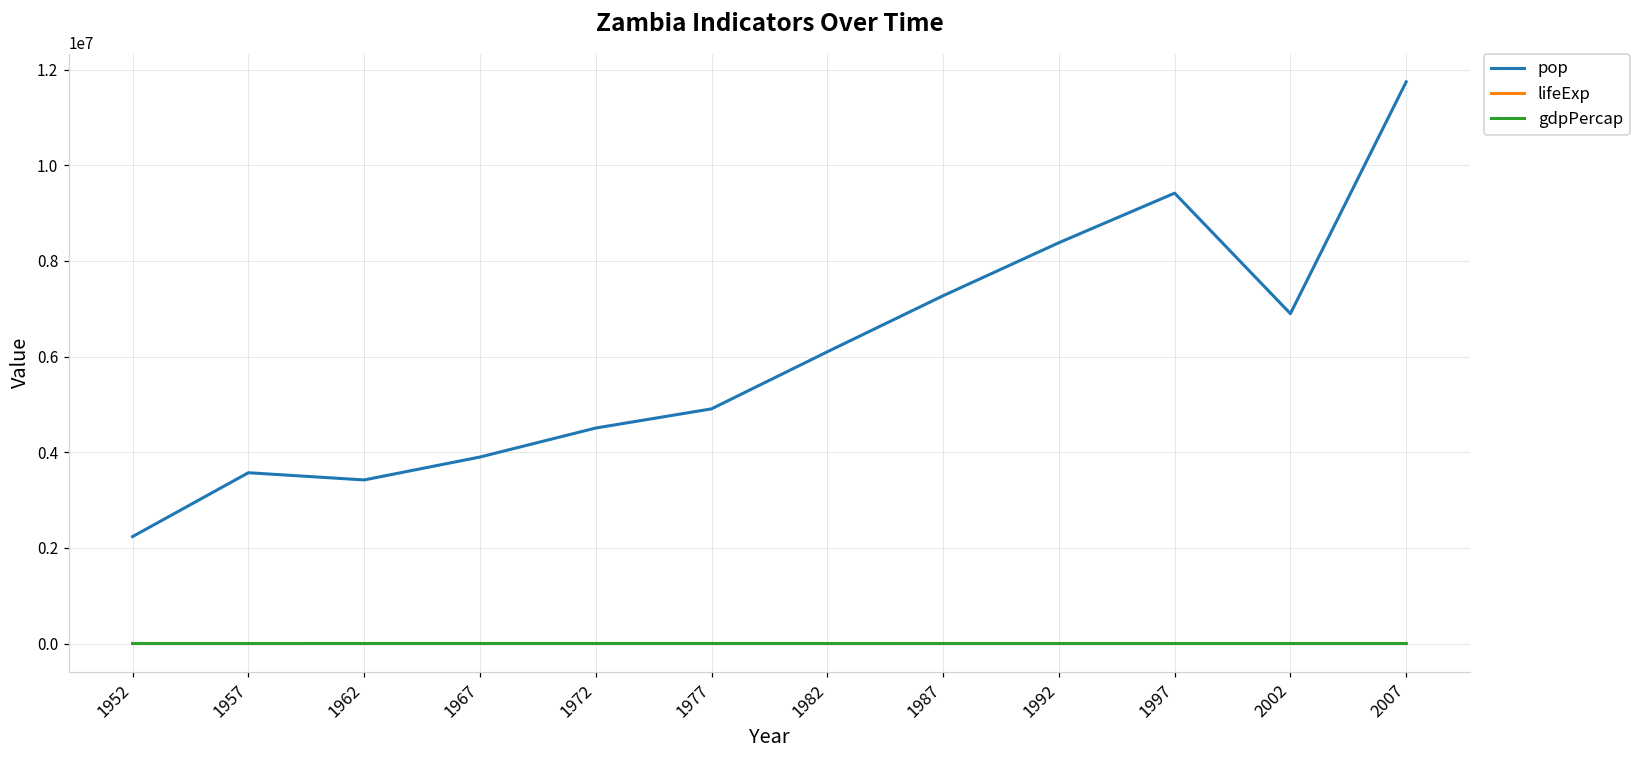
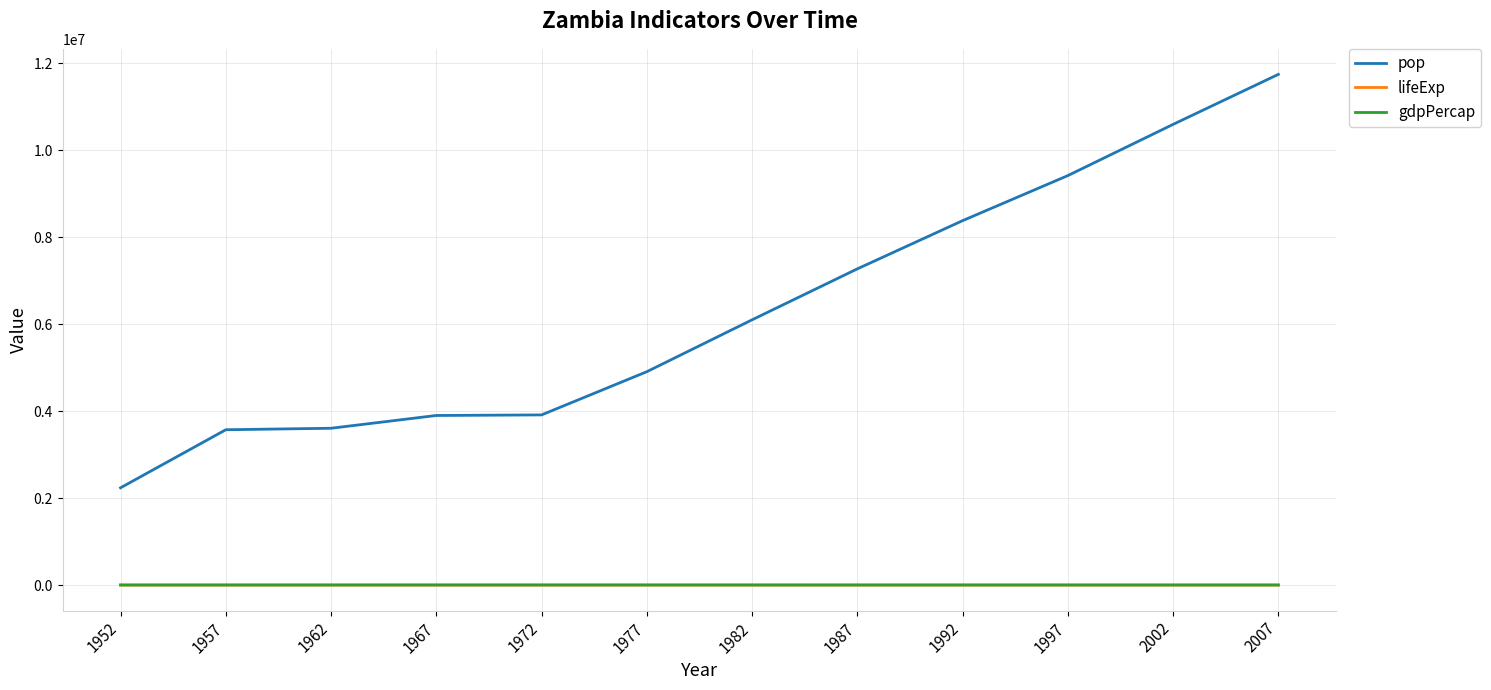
  {
    "pop": {
      "1952": 2200000,
      "1957": 3600000,
-     "1962": 3400000,
+     "1962": 3600000,
      "1967": 3900000,
-     "1972": 4500000,
+     "1972": 3900000,
      "1977": 4900000,
      "1982": 6100000,
      "1987": 7300000,
      "1992": 8400000,
      "1997": 9400000,
-     "2002": 6900000,
+     "2002": 10600000,
      "2007": 11700000
    },
    "gdpPercap": {
      "1952": 0,
      "1957": 0,
      "1962": 0,
      "1967": 0,
      "1972": 0,
      "1977": 0,
      "1982": 0,
      "1987": 0,
      "1992": 0,
      "1997": 0,
      "2002": 0,
      "2007": 0
    }
  }
